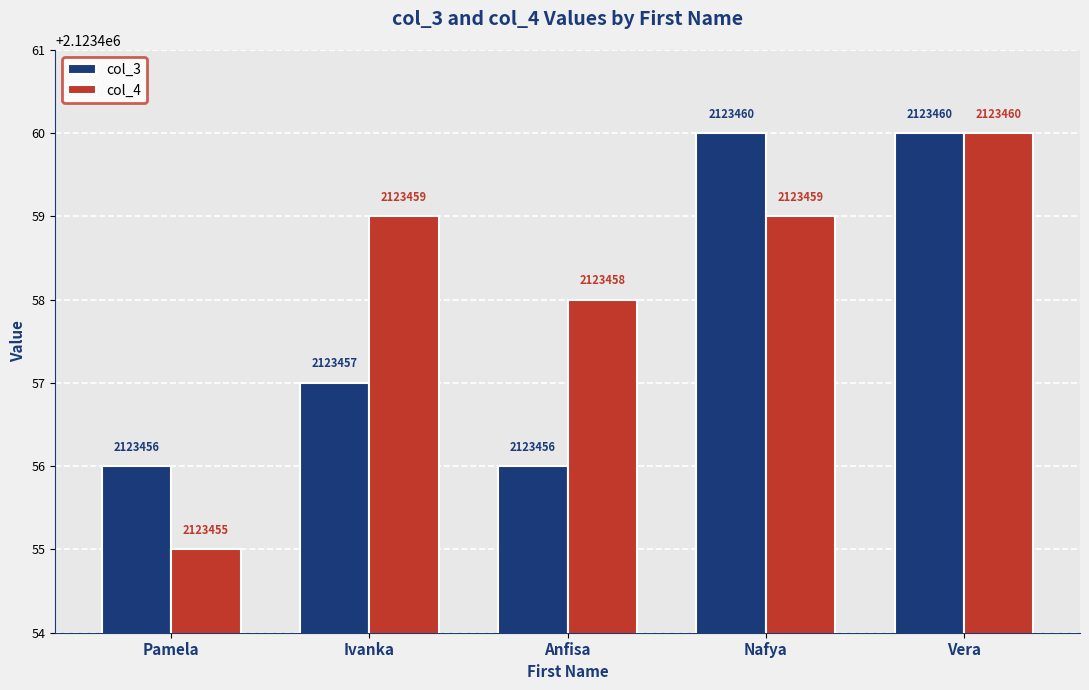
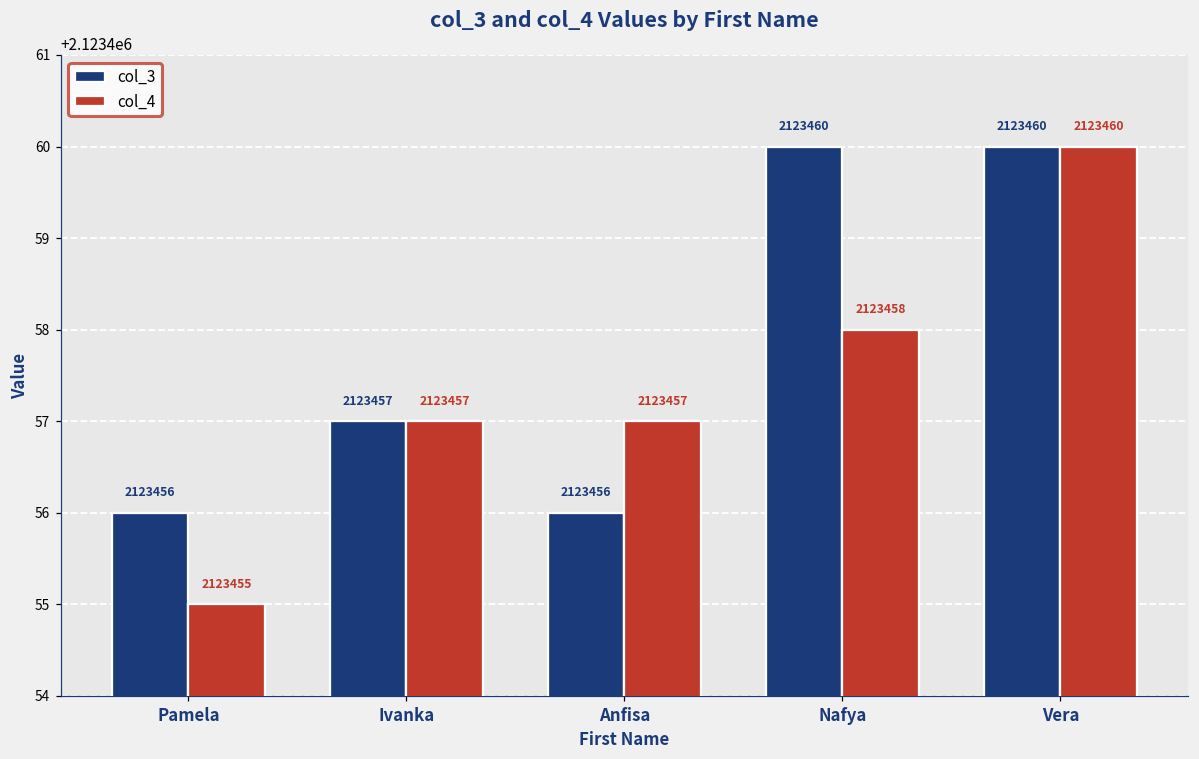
  {
    "col_3": {
      "Pamela": 2123456,
      "Ivanka": 2123457,
      "Anfisa": 2123456,
      "Nafya": 2123460,
      "Vera": 2123460
    },
    "col_4": {
      "Pamela": 2123455,
-     "Ivanka": 2123459,
-     "Anfisa": 2123458,
-     "Nafya": 2123459,
+     "Ivanka": 2123457,
+     "Anfisa": 2123457,
+     "Nafya": 2123458,
      "Vera": 2123460
    }
  }
